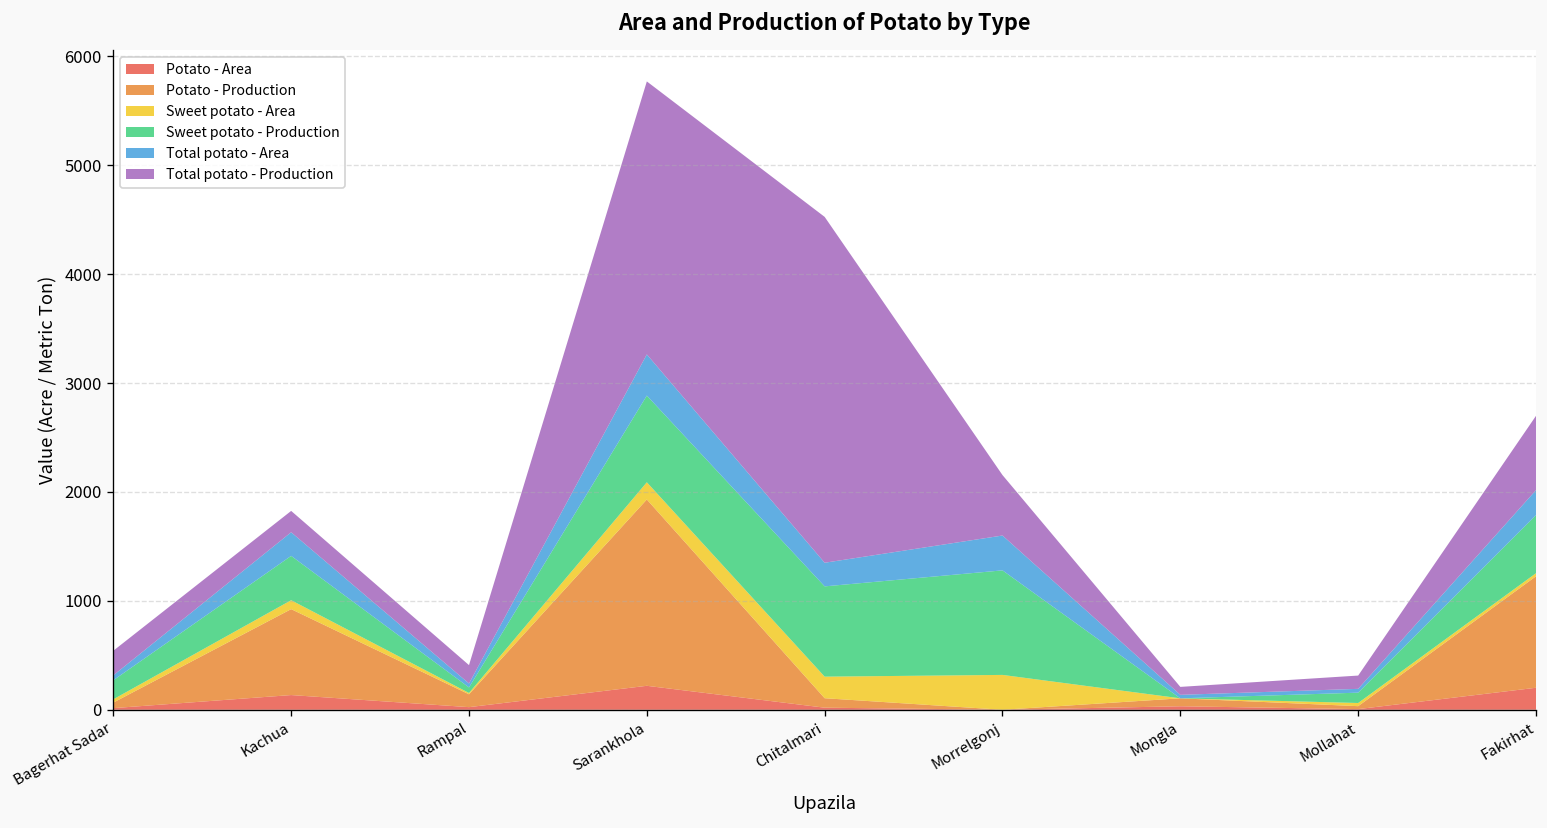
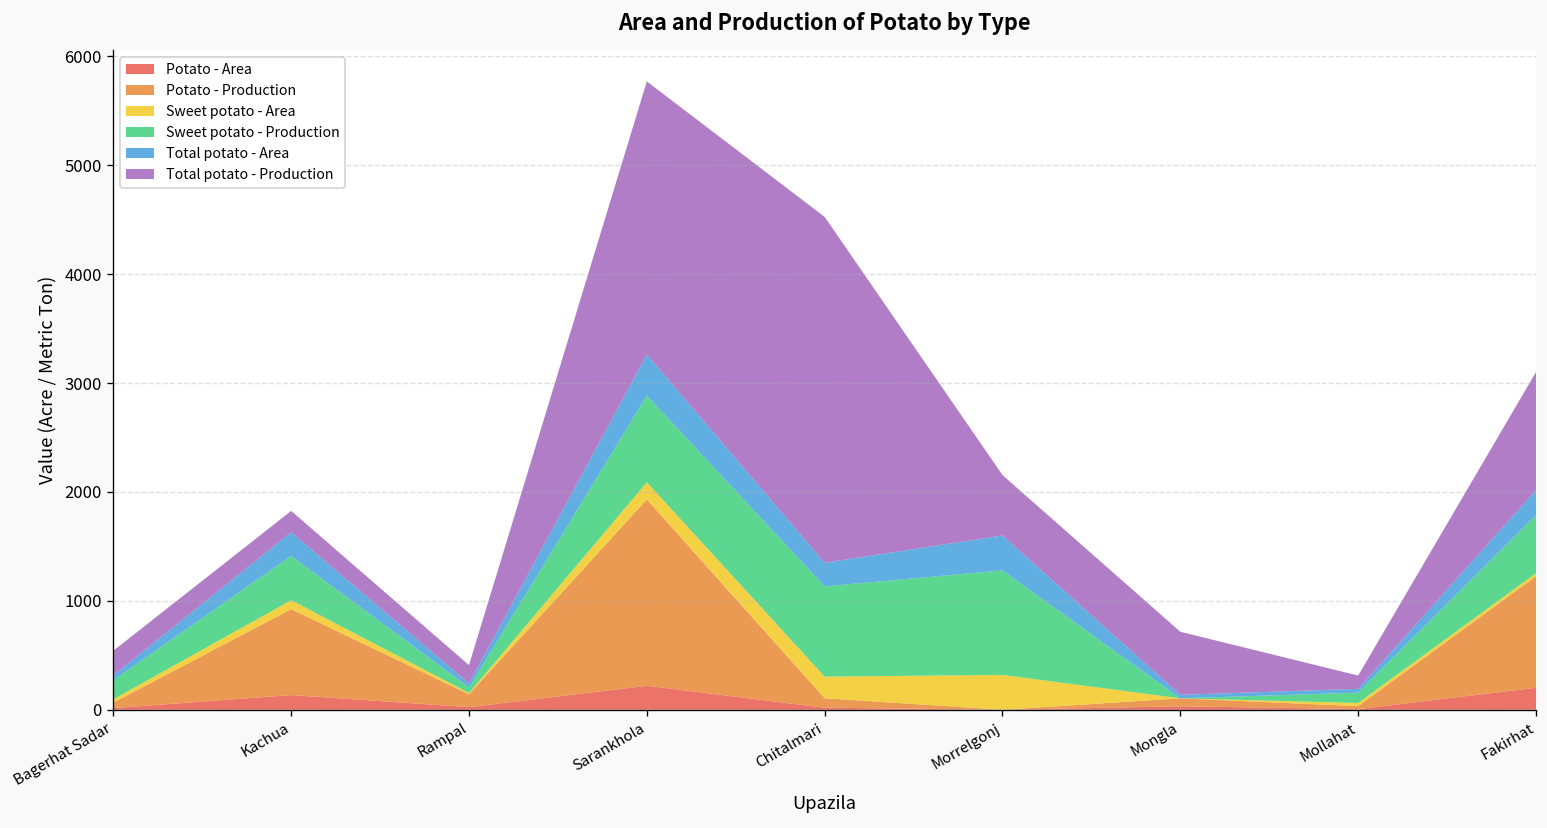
  {
    "Sweet potato - Area": {
      "Bagerhat Sadar": 0,
      "Kachua": 100,
      "Sarankhola": 200,
      "Chitalmari": 200,
      "Morrelgonj": 300,
      "Mollahat": 0
    },
    "Sweet potato - Production": {
      "Bagerhat Sadar": 200,
      "Kachua": 400,
      "Rampal": 100,
      "Sarankhola": 800,
      "Chitalmari": 800,
      "Morrelgonj": 1000,
      "Mollahat": 100,
      "Fakirhat": 500
    },
    "Total potato - Area": {
      "Bagerhat Sadar": 0,
      "Kachua": 200,
      "Rampal": 0,
      "Sarankhola": 400,
      "Chitalmari": 200,
      "Morrelgonj": 300,
      "Mongla": 0,
      "Mollahat": 0,
      "Fakirhat": 200
    },
    "Total potato - Production": {
      "Bagerhat Sadar": 200,
      "Kachua": 200,
      "Rampal": 200,
      "Sarankhola": 2500,
      "Chitalmari": 3200,
      "Morrelgonj": 600,
-     "Mongla": 100,
+     "Mongla": 600,
      "Mollahat": 100,
-     "Fakirhat": 700
+     "Fakirhat": 1100
    }
  }
